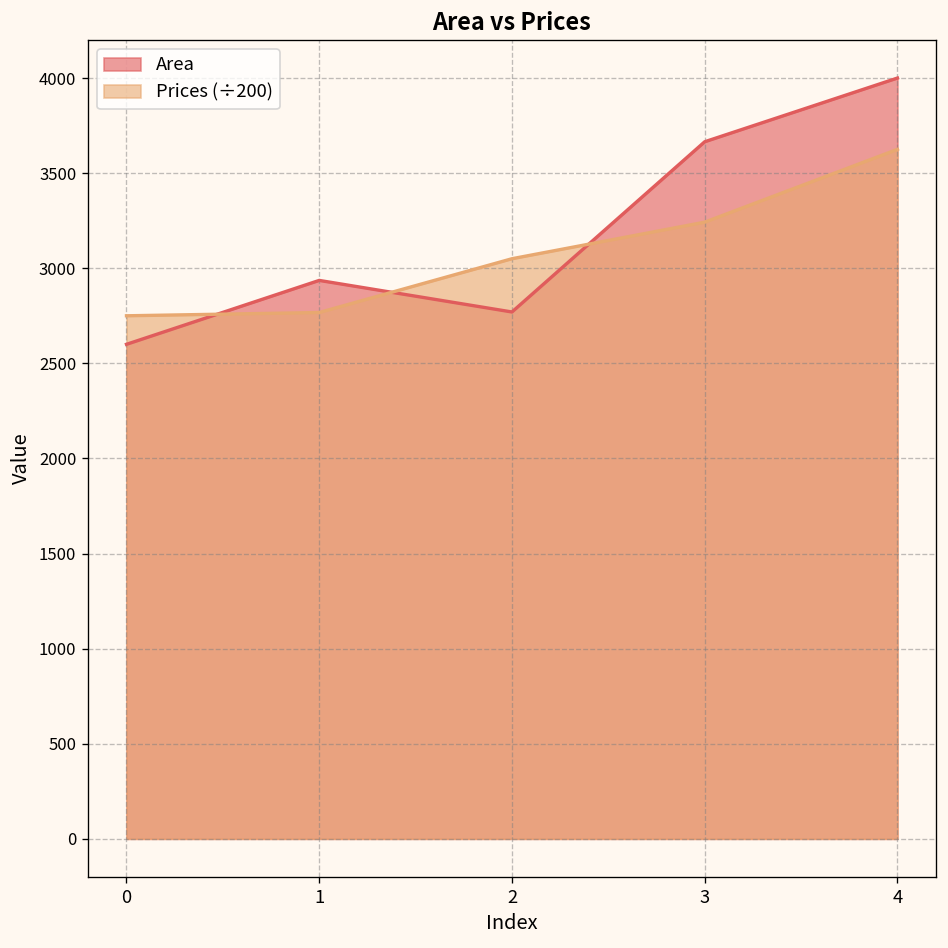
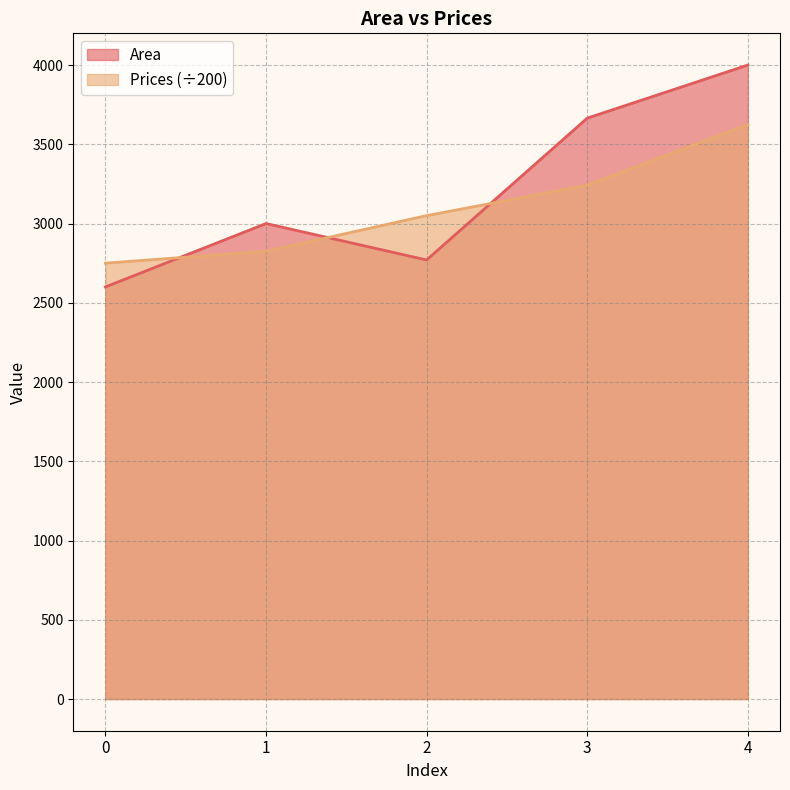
  {
    "Area": {
      "0": 2600,
-     "1": 2940,
+     "1": 3000,
      "2": 2770,
      "3": 3670,
      "4": 4000
    },
    "Prices (÷200)": {
      "0": 2750,
-     "1": 2770,
+     "1": 2830,
      "2": 3050,
      "3": 3240,
      "4": 3630
    }
  }
